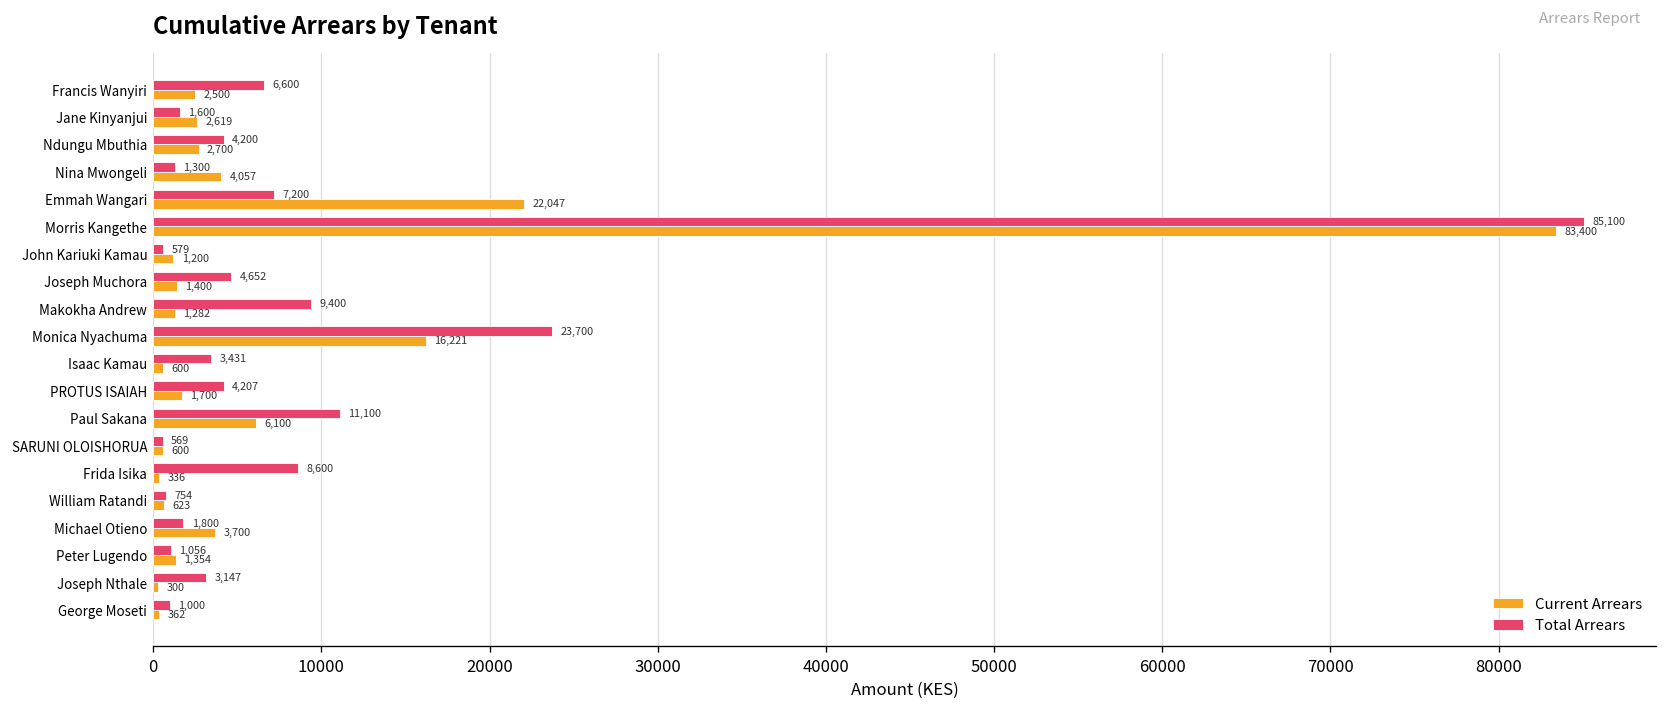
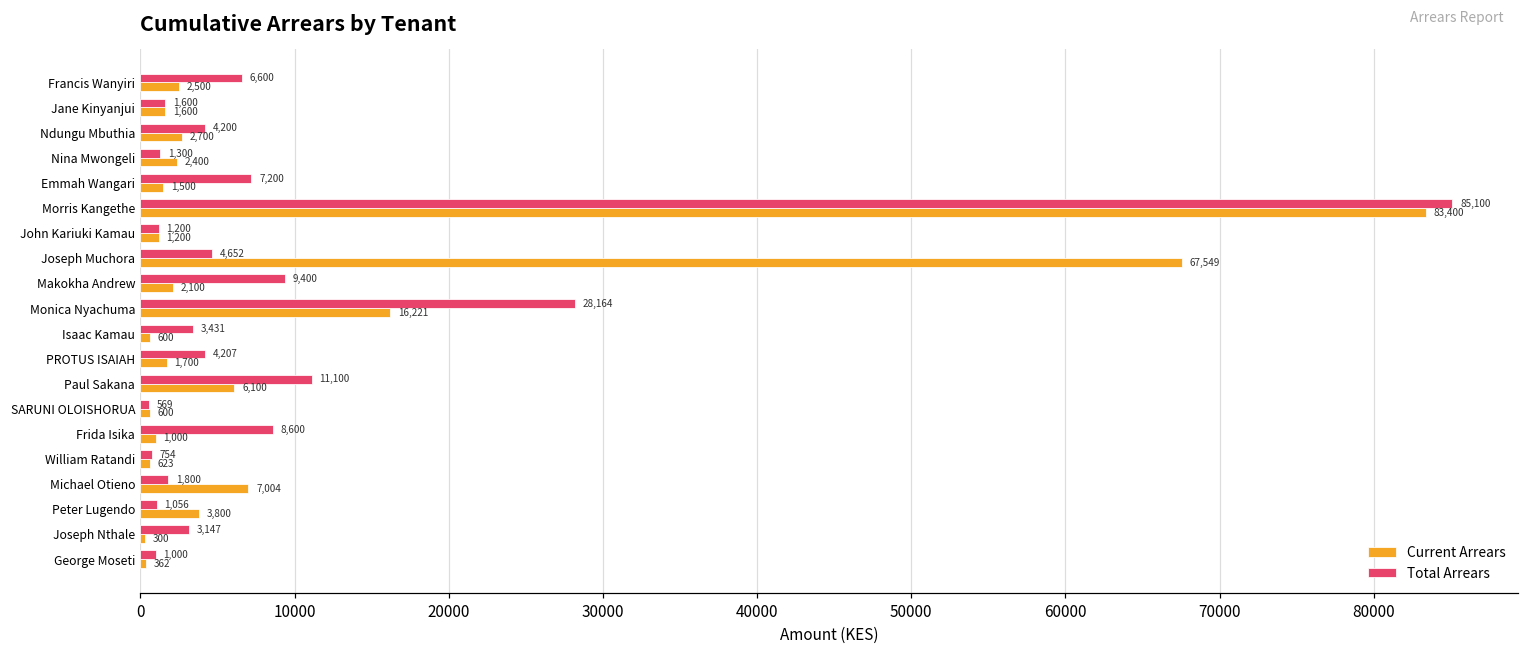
  {
    "Current Arrears": {
      "Francis Wanyiri": "2,500",
-     "Jane Kinyanjui": "2,619",
+     "Jane Kinyanjui": "1,600",
      "Ndungu Mbuthia": "2,700",
-     "Nina Mwongeli": "4,057",
-     "Emmah Wangari": "22,047",
+     "Nina Mwongeli": "2,400",
+     "Emmah Wangari": "1,500",
      "Morris Kangethe": "83,400",
      "John Kariuki Kamau": "1,200",
-     "Joseph Muchora": "1,400",
-     "Makokha Andrew": "1,282",
+     "Joseph Muchora": "67,549",
+     "Makokha Andrew": "2,100",
      "Monica Nyachuma": "16,221",
      "Isaac Kamau": "600",
      "PROTUS ISAIAH": "1,700",
      "Paul Sakana": "6,100",
      "SARUNI OLOISHORUA": "600",
-     "Frida Isika": "336",
+     "Frida Isika": "1,000",
      "William Ratandi": "623",
-     "Michael Otieno": "3,700",
-     "Peter Lugendo": "1,354",
+     "Michael Otieno": "7,004",
+     "Peter Lugendo": "3,800",
      "Joseph Nthale": "300",
      "George Moseti": "362"
    },
    "Total Arrears": {
      "Francis Wanyiri": "6,600",
      "Jane Kinyanjui": "1,600",
      "Ndungu Mbuthia": "4,200",
      "Nina Mwongeli": "1,300",
      "Emmah Wangari": "7,200",
      "Morris Kangethe": "85,100",
-     "John Kariuki Kamau": "579",
+     "John Kariuki Kamau": "1,200",
      "Joseph Muchora": "4,652",
      "Makokha Andrew": "9,400",
-     "Monica Nyachuma": "23,700",
+     "Monica Nyachuma": "28,164",
      "Isaac Kamau": "3,431",
      "PROTUS ISAIAH": "4,207",
      "Paul Sakana": "11,100",
      "SARUNI OLOISHORUA": "569",
      "Frida Isika": "8,600",
      "William Ratandi": "754",
      "Michael Otieno": "1,800",
      "Peter Lugendo": "1,056",
      "Joseph Nthale": "3,147",
      "George Moseti": "1,000"
    }
  }
